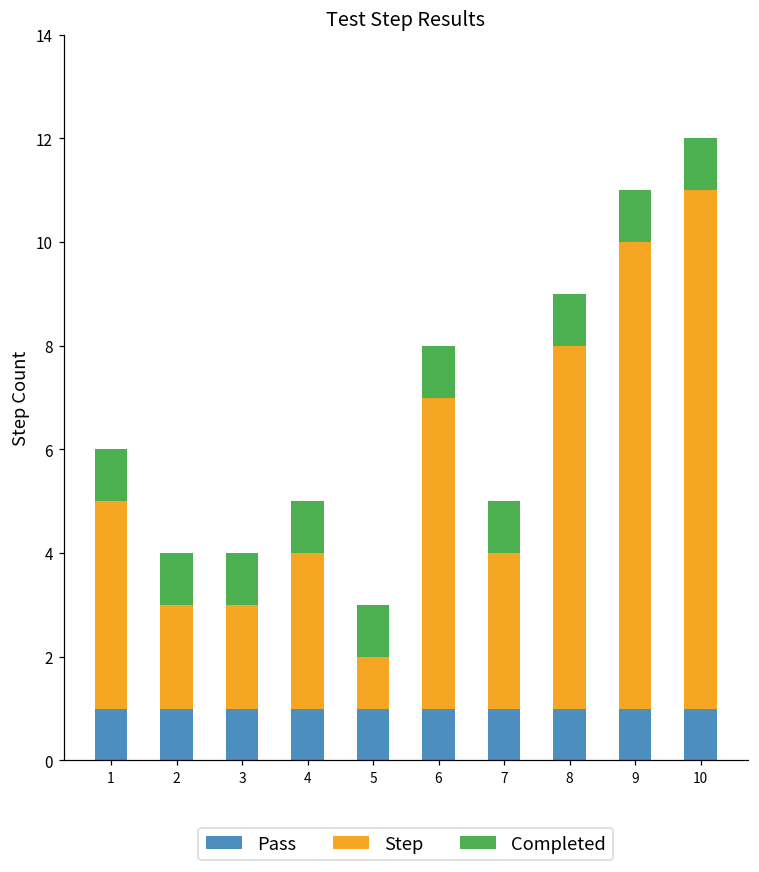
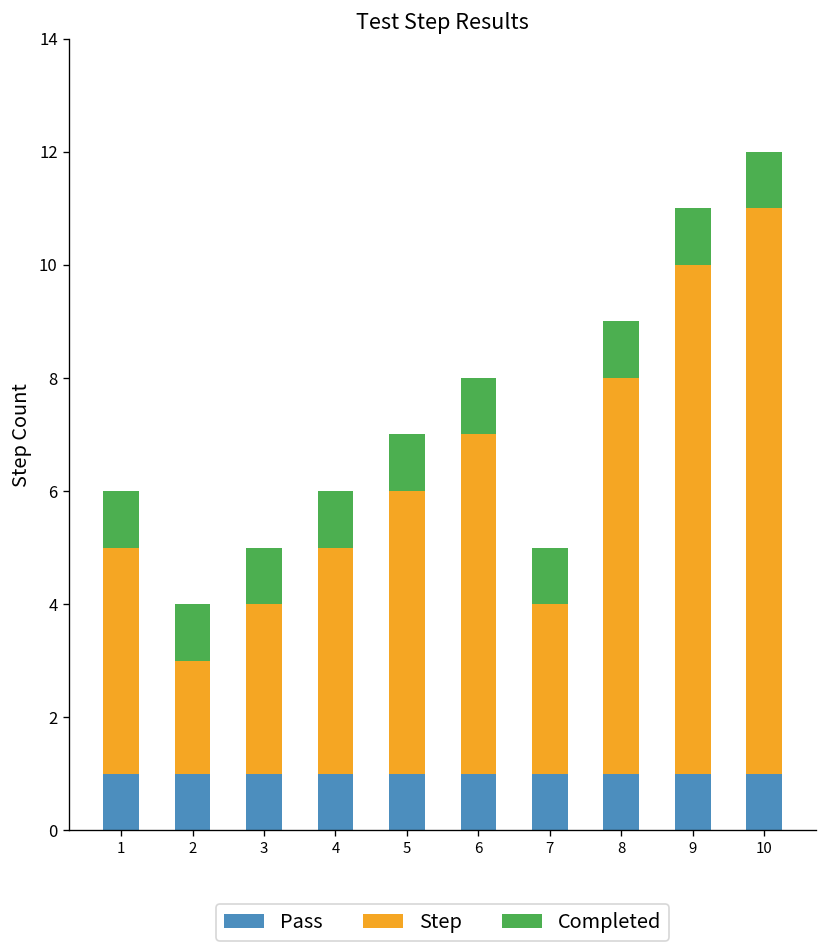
  {
    "Pass": {
      "1": 1,
      "2": 1,
      "3": 1,
      "4": 1,
      "5": 1,
      "6": 1,
      "7": 1,
      "8": 1,
      "9": 1,
      "10": 1
    },
    "Step": {
      "1": 4,
      "2": 2,
-     "3": 2,
-     "4": 3,
-     "5": 1,
+     "3": 3,
+     "4": 4,
+     "5": 5,
      "6": 6,
      "7": 3,
      "8": 7,
      "9": 9,
      "10": 10
    },
    "Completed": {
      "1": 1,
      "2": 1,
      "3": 1,
      "4": 1,
      "5": 1,
      "6": 1,
      "7": 1,
      "8": 1,
      "9": 1,
      "10": 1
    }
  }
